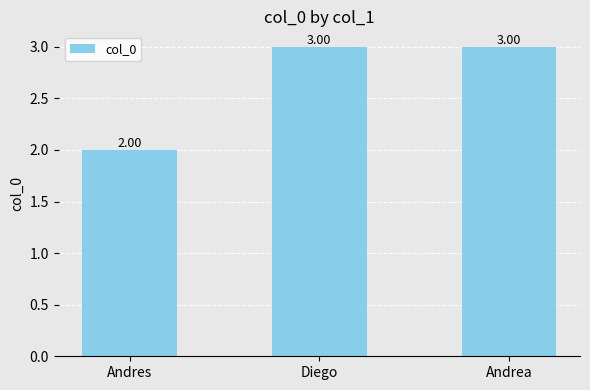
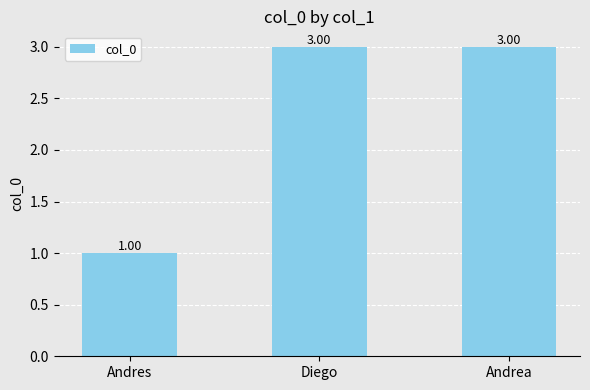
  {
-   "Andres": 2.00,
+   "Andres": 1.00,
    "Diego": 3.00,
    "Andrea": 3.00
  }
